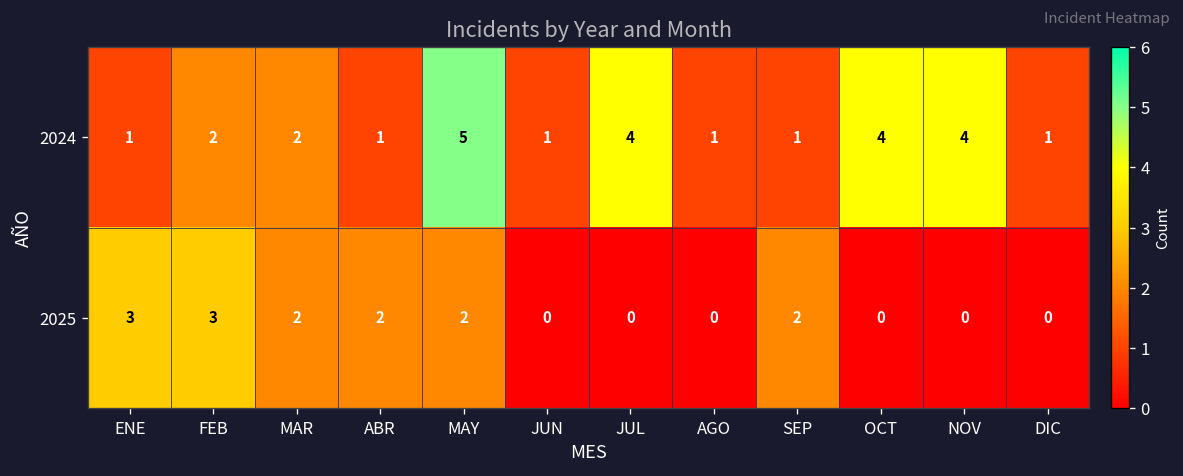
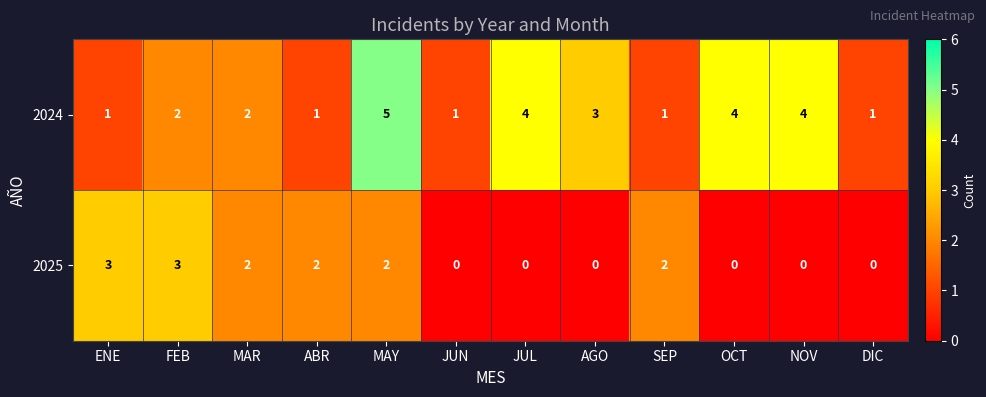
  {
    "2024": {
      "ENE": 1,
      "FEB": 2,
      "MAR": 2,
      "ABR": 1,
      "MAY": 5,
      "JUN": 1,
      "JUL": 4,
-     "AGO": 1,
+     "AGO": 3,
      "SEP": 1,
      "OCT": 4,
      "NOV": 4,
      "DIC": 1
    },
    "2025": {
      "ENE": 3,
      "FEB": 3,
      "MAR": 2,
      "ABR": 2,
      "MAY": 2,
      "JUN": 0,
      "JUL": 0,
      "AGO": 0,
      "SEP": 2,
      "OCT": 0,
      "NOV": 0,
      "DIC": 0
    }
  }
